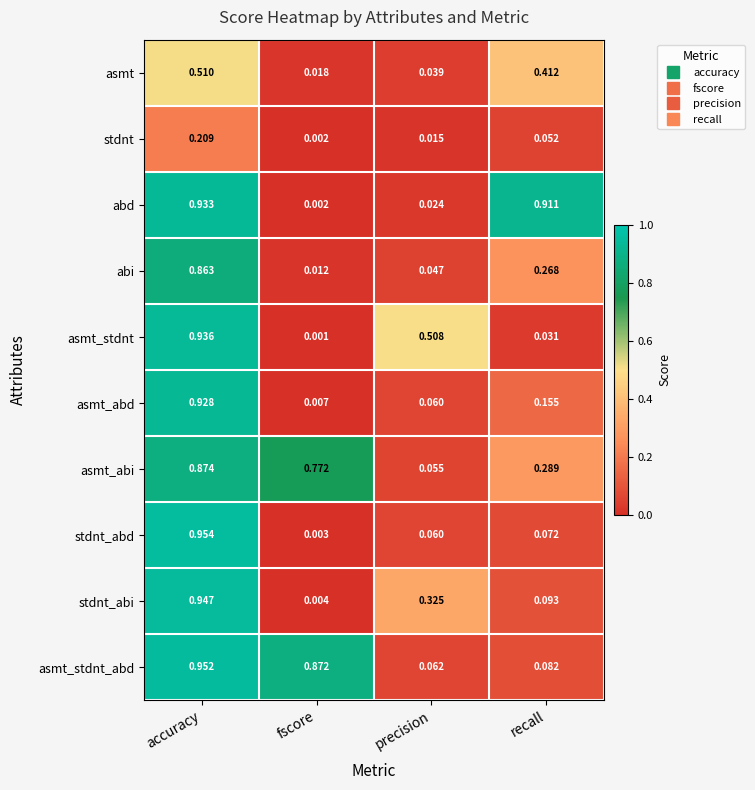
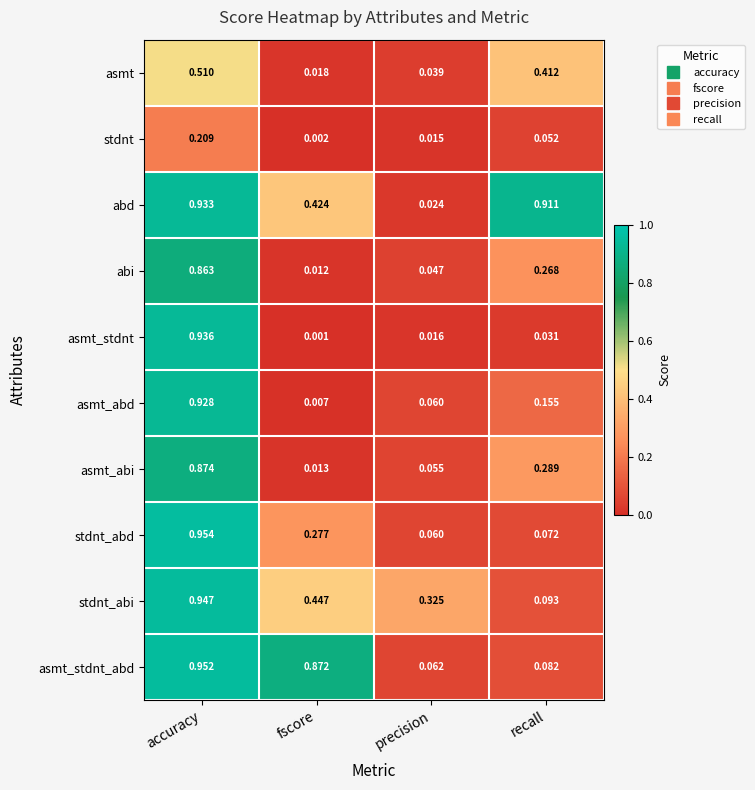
  {
    "asmt": {
      "accuracy": 0.510,
      "fscore": 0.018,
      "precision": 0.039,
      "recall": 0.412
    },
    "stdnt": {
      "accuracy": 0.209,
      "fscore": 0.002,
      "precision": 0.015,
      "recall": 0.052
    },
    "abd": {
      "accuracy": 0.933,
-     "fscore": 0.002,
+     "fscore": 0.424,
      "precision": 0.024,
      "recall": 0.911
    },
    "abi": {
      "accuracy": 0.863,
      "fscore": 0.012,
      "precision": 0.047,
      "recall": 0.268
    },
    "asmt_stdnt": {
      "accuracy": 0.936,
      "fscore": 0.001,
-     "precision": 0.508,
+     "precision": 0.016,
      "recall": 0.031
    },
    "asmt_abd": {
      "accuracy": 0.928,
      "fscore": 0.007,
      "precision": 0.060,
      "recall": 0.155
    },
    "asmt_abi": {
      "accuracy": 0.874,
-     "fscore": 0.772,
+     "fscore": 0.013,
      "precision": 0.055,
      "recall": 0.289
    },
    "stdnt_abd": {
      "accuracy": 0.954,
-     "fscore": 0.003,
+     "fscore": 0.277,
      "precision": 0.060,
      "recall": 0.072
    },
    "stdnt_abi": {
      "accuracy": 0.947,
-     "fscore": 0.004,
+     "fscore": 0.447,
      "precision": 0.325,
      "recall": 0.093
    },
    "asmt_stdnt_abd": {
      "accuracy": 0.952,
      "fscore": 0.872,
      "precision": 0.062,
      "recall": 0.082
    }
  }
